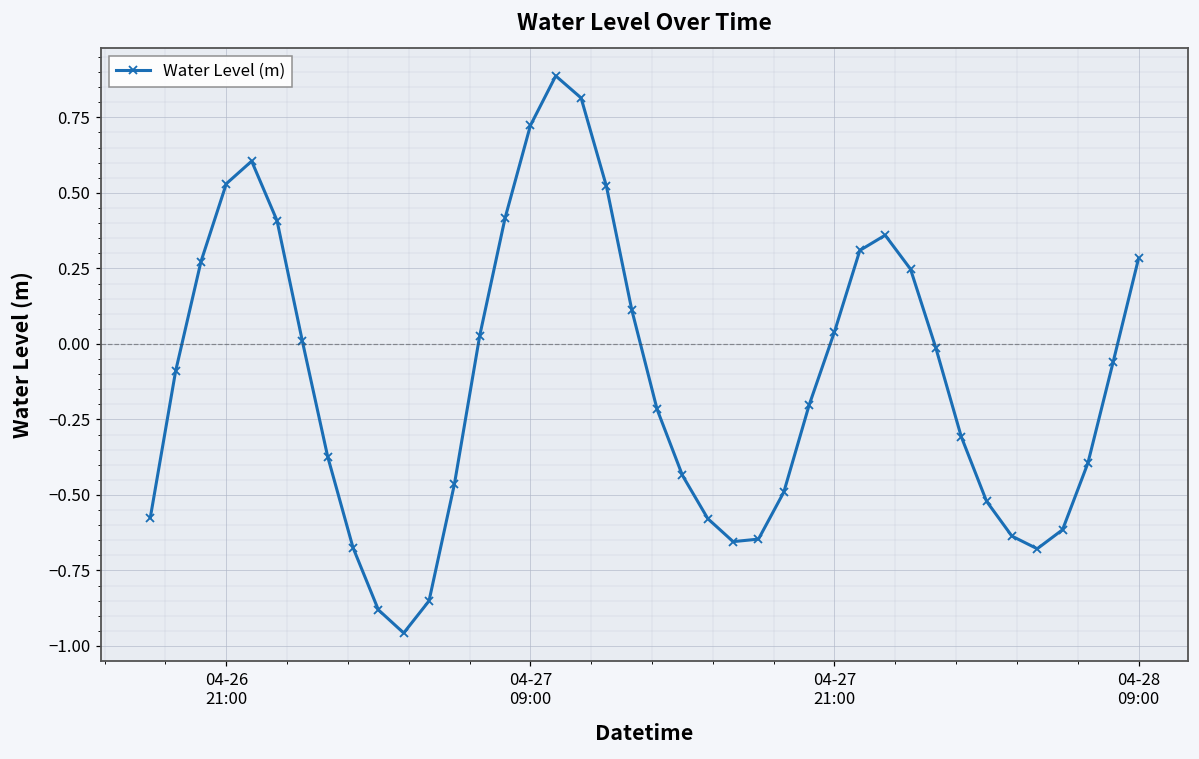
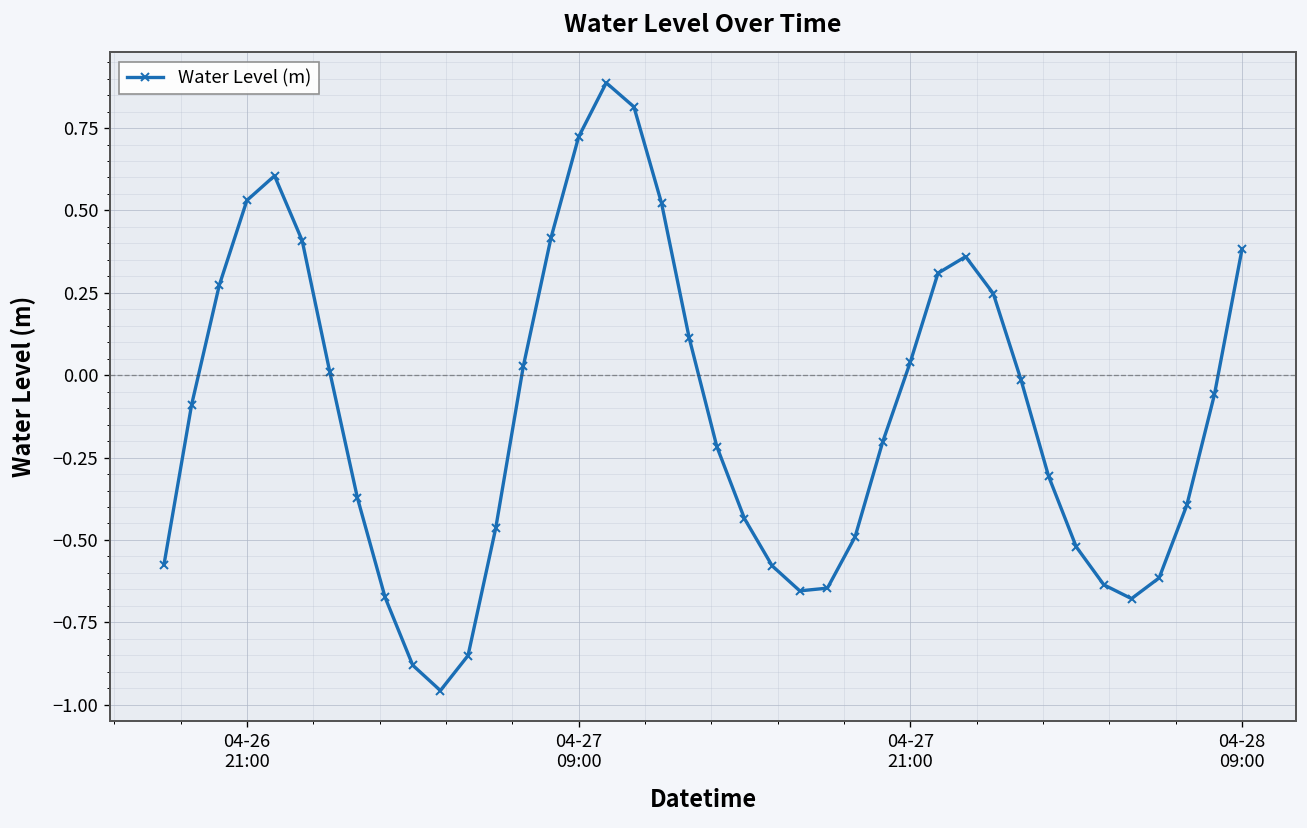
  {
    "04-26 21:00": 0.53,
    "04-27 09:00": 0.72,
    "04-27 21:00": 0.04,
-   "04-28 09:00": 0.28
+   "04-28 09:00": 0.38
  }
